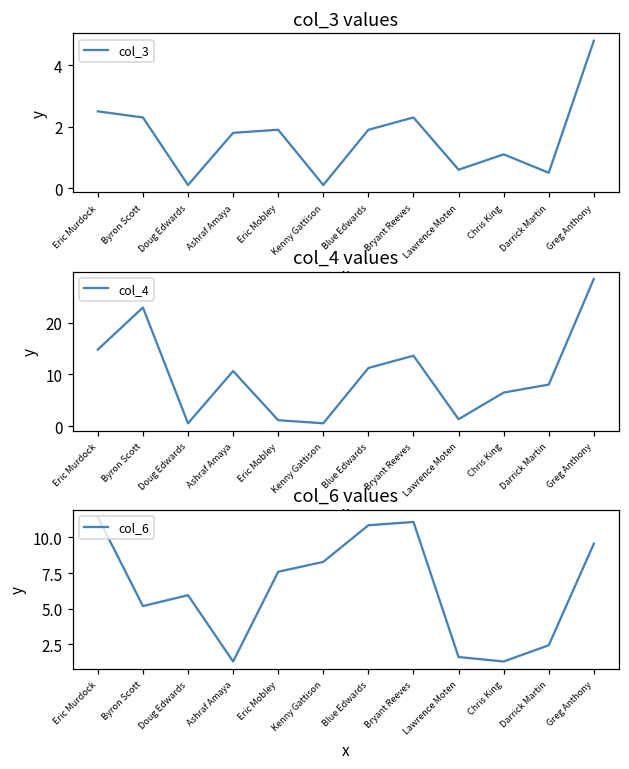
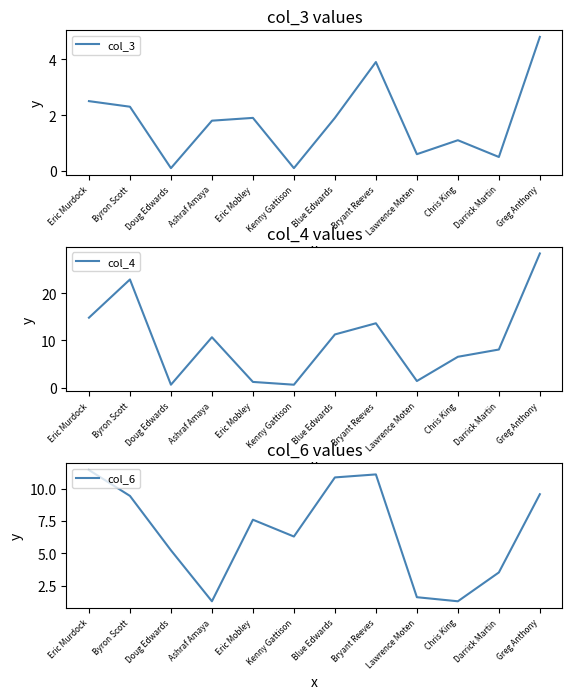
  {
    "col_3 values": {
      "Eric Murdock": 2.5,
      "Byron Scott": 2.3,
      "Doug Edwards": 0.1,
      "Ashraf Amaya": 1.8,
      "Eric Mobley": 1.9,
      "Kenny Gattison": 0.1,
      "Blue Edwards": 1.9,
-     "Bryant Reeves": 2.3,
+     "Bryant Reeves": 3.9,
      "Lawrence Moten": 0.6,
      "Chris King": 1.1,
      "Darrick Martin": 0.5,
      "Greg Anthony": 4.8
    },
    "col_4 values": {
      "Eric Murdock": 15,
      "Byron Scott": 23,
      "Doug Edwards": 1,
      "Ashraf Amaya": 11,
      "Eric Mobley": 1,
      "Kenny Gattison": 1,
      "Blue Edwards": 11,
      "Bryant Reeves": 14,
      "Lawrence Moten": 1,
      "Chris King": 7,
      "Darrick Martin": 8,
      "Greg Anthony": 28
    },
    "col_6 values": {
-     "Byron Scott": 5.2,
-     "Doug Edwards": 5.9,
+     "Byron Scott": 9.4,
+     "Doug Edwards": 5.2,
      "Ashraf Amaya": 1.3,
      "Eric Mobley": 7.6,
-     "Kenny Gattison": 8.3,
+     "Kenny Gattison": 6.3,
      "Blue Edwards": 10.9,
      "Bryant Reeves": 11.1,
      "Lawrence Moten": 1.6,
      "Chris King": 1.3,
-     "Darrick Martin": 2.4,
+     "Darrick Martin": 3.5,
      "Greg Anthony": 9.6
    }
  }
